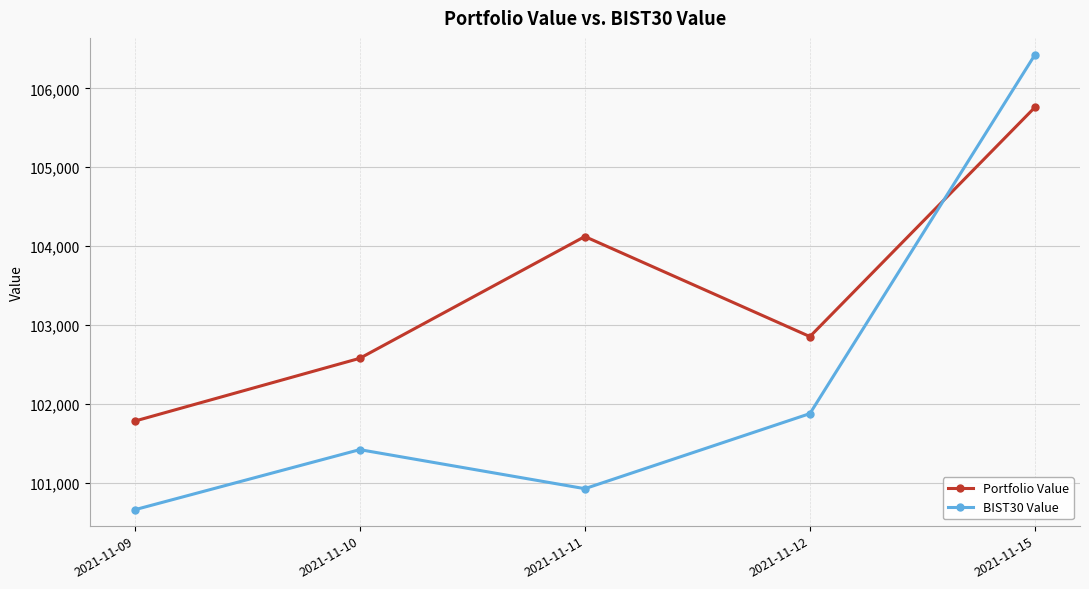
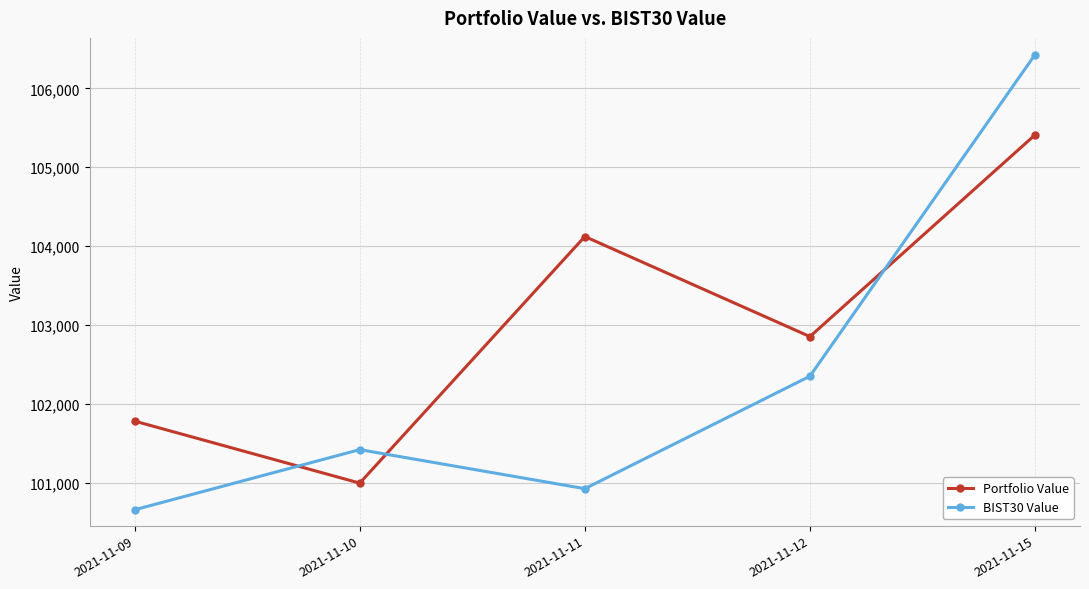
  {
    "Portfolio Value": {
      "2021-11-09": "101,800",
-     "2021-11-10": "102,600",
+     "2021-11-10": "101,000",
      "2021-11-11": "104,100",
      "2021-11-12": "102,900",
-     "2021-11-15": "105,800"
+     "2021-11-15": "105,400"
    },
    "BIST30 Value": {
      "2021-11-09": "100,700",
      "2021-11-10": "101,400",
      "2021-11-11": "100,900",
-     "2021-11-12": "101,900",
+     "2021-11-12": "102,400",
      "2021-11-15": "106,400"
    }
  }
